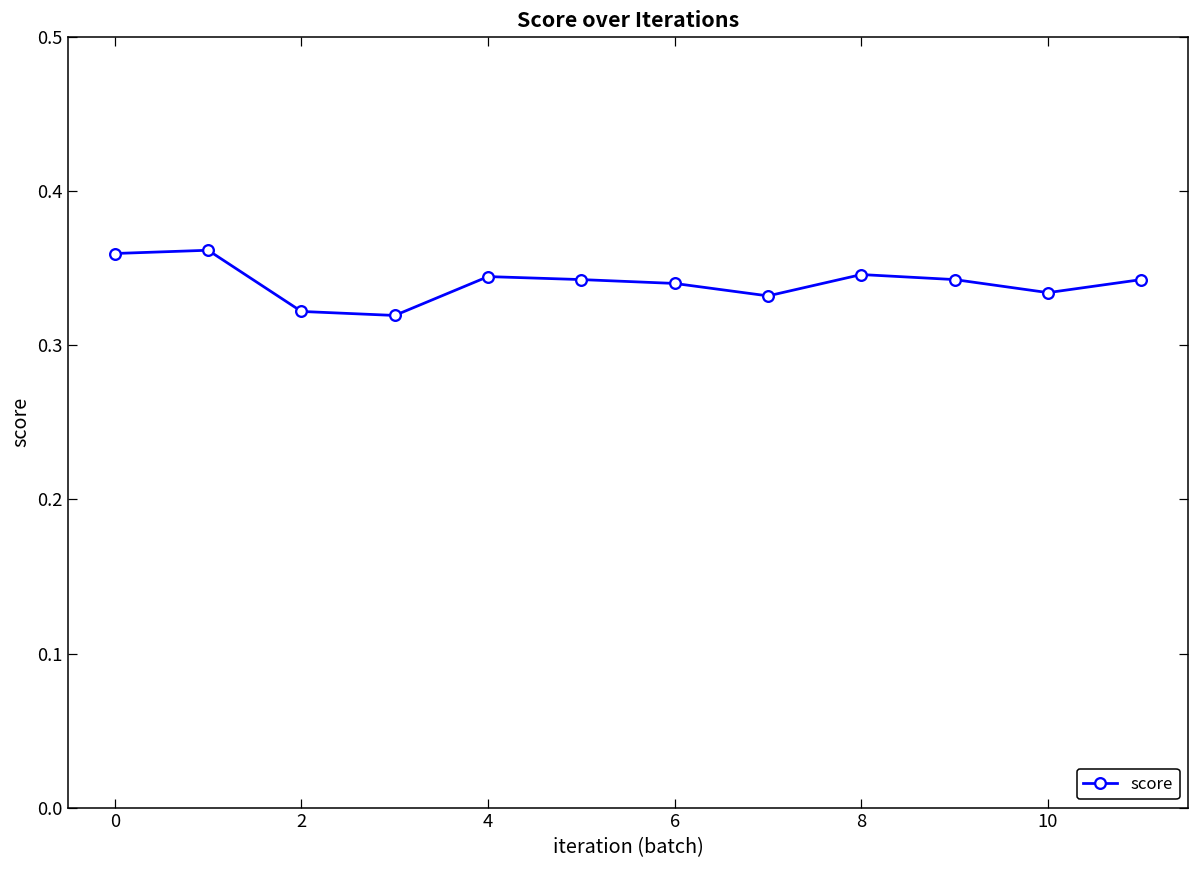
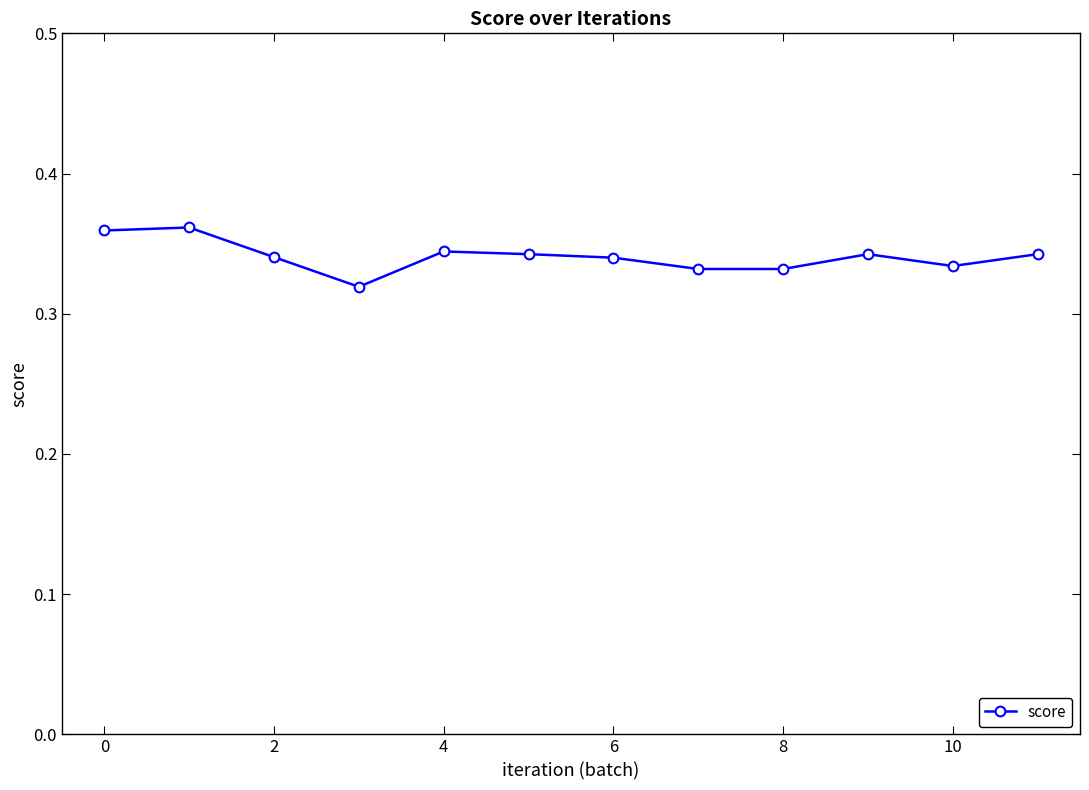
  {
    "0": 0.359,
-   "2": 0.322,
+   "2": 0.340,
    "4": 0.344,
    "6": 0.340,
-   "8": 0.346,
+   "8": 0.332,
    "10": 0.334
  }
